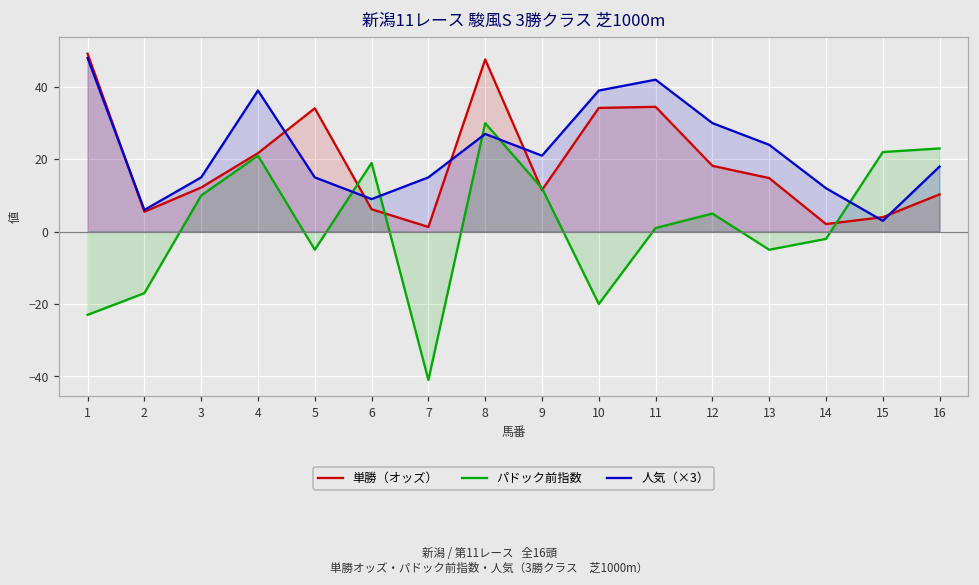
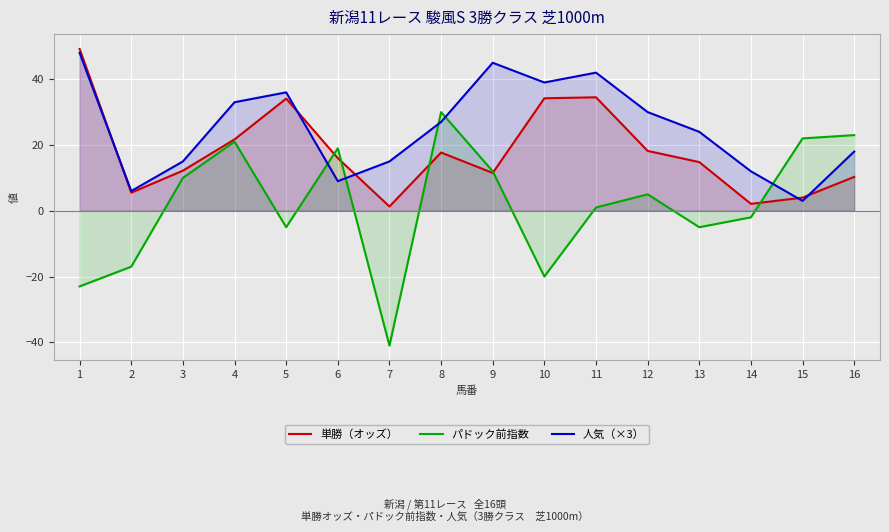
  {
    "単勝（オッズ）": {
      "1": 49,
      "3": 12,
      "5": 34,
-     "6": 6,
+     "6": 16,
      "7": 1,
-     "8": 48,
+     "8": 18,
      "10": 34,
      "11": 35,
      "12": 18,
      "13": 15,
      "14": 2,
      "15": 4,
      "16": 10
    },
    "人気（×3）": {
      "1": 48,
      "3": 15,
-     "4": 39,
-     "5": 15,
+     "4": 33,
+     "5": 36,
      "6": 9,
      "7": 15,
      "8": 27,
-     "9": 21,
+     "9": 45,
      "10": 39,
      "11": 42,
      "12": 30,
      "13": 24,
      "14": 12,
      "15": 3,
      "16": 18
    }
  }
